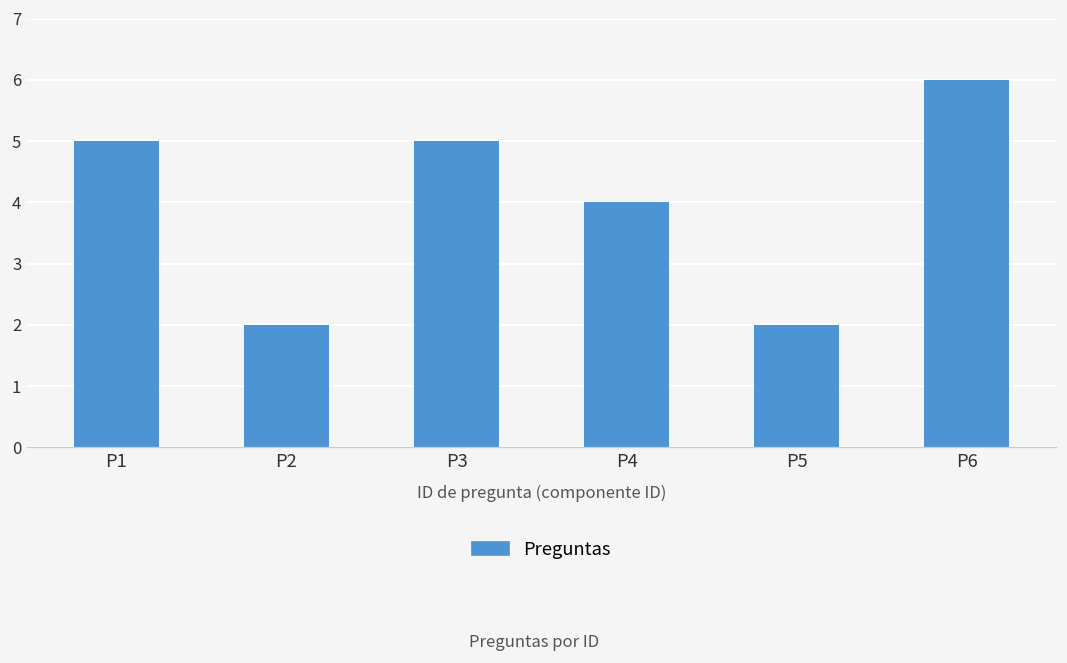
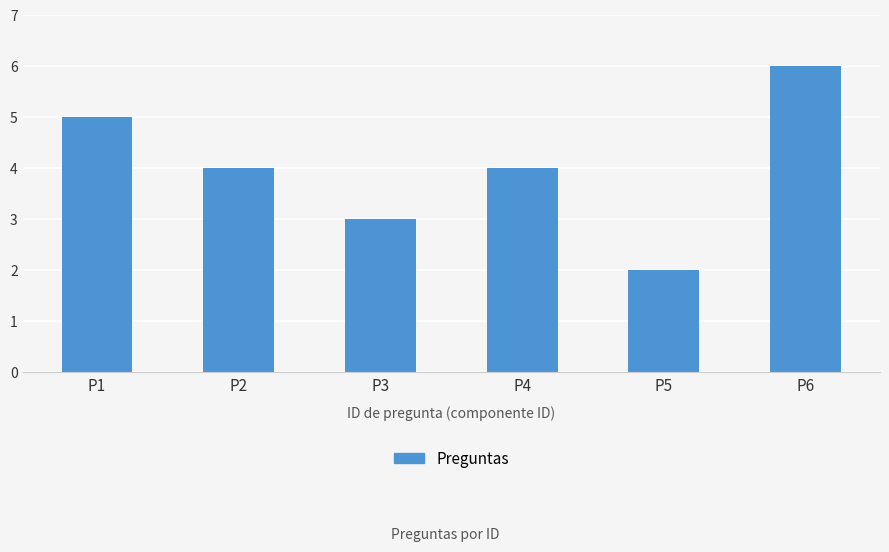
  {
    "P1": 5,
-   "P2": 2,
-   "P3": 5,
+   "P2": 4,
+   "P3": 3,
    "P4": 4,
    "P5": 2,
    "P6": 6
  }
